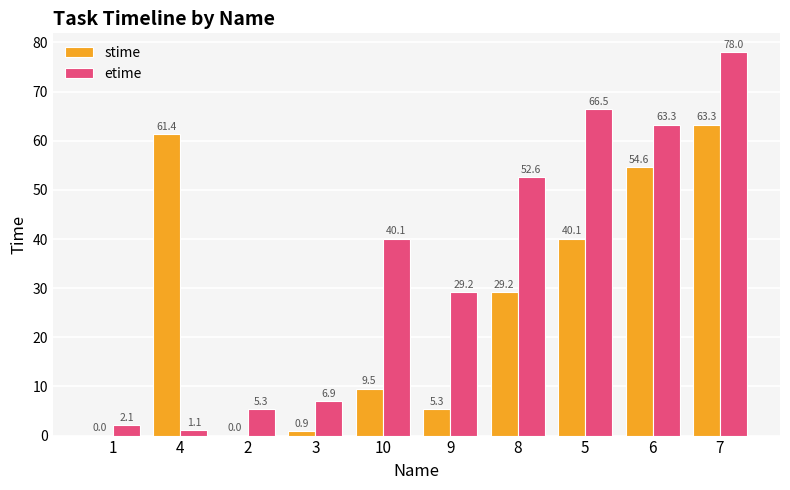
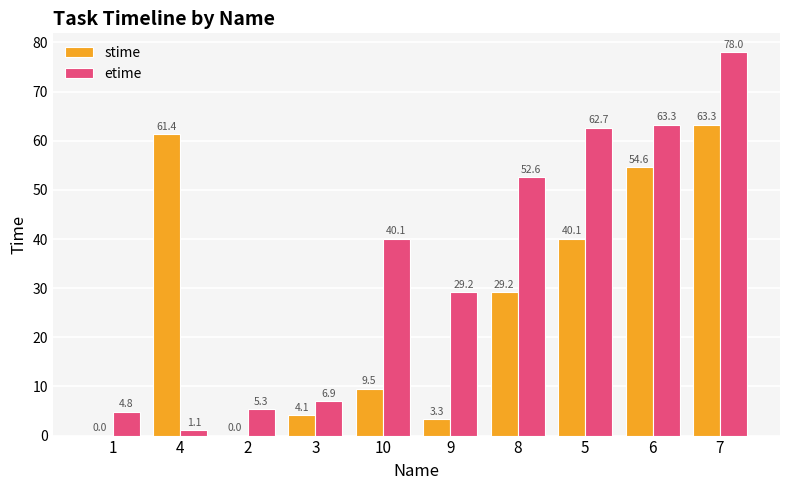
  {
    "stime": {
      "1": 0.0,
      "4": 61.4,
      "2": 0.0,
-     "3": 0.9,
+     "3": 4.1,
      "10": 9.5,
-     "9": 5.3,
+     "9": 3.3,
      "8": 29.2,
      "5": 40.1,
      "6": 54.6,
      "7": 63.3
    },
    "etime": {
-     "1": 2.1,
+     "1": 4.8,
      "4": 1.1,
      "2": 5.3,
      "3": 6.9,
      "10": 40.1,
      "9": 29.2,
      "8": 52.6,
-     "5": 66.5,
+     "5": 62.7,
      "6": 63.3,
      "7": 78.0
    }
  }
